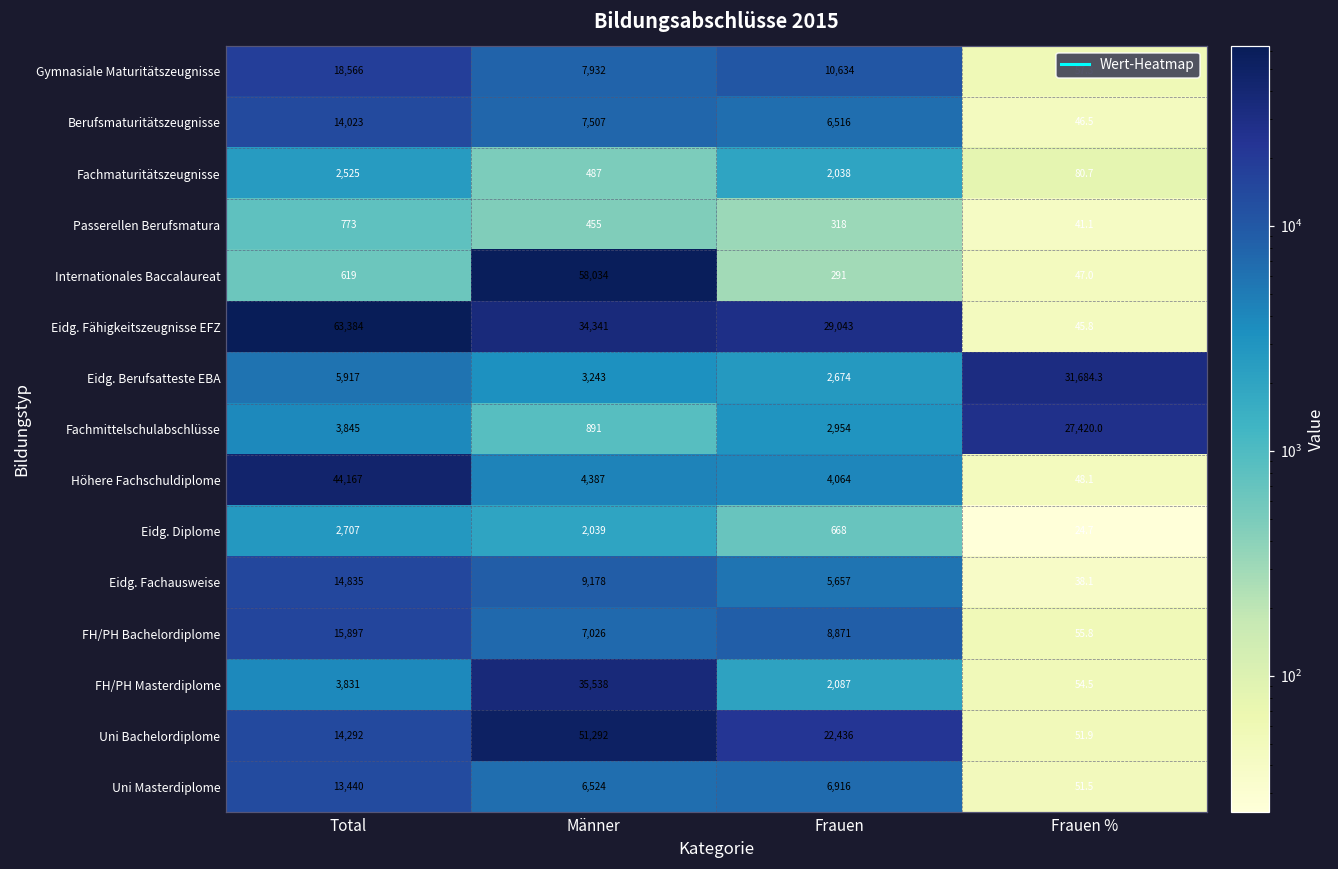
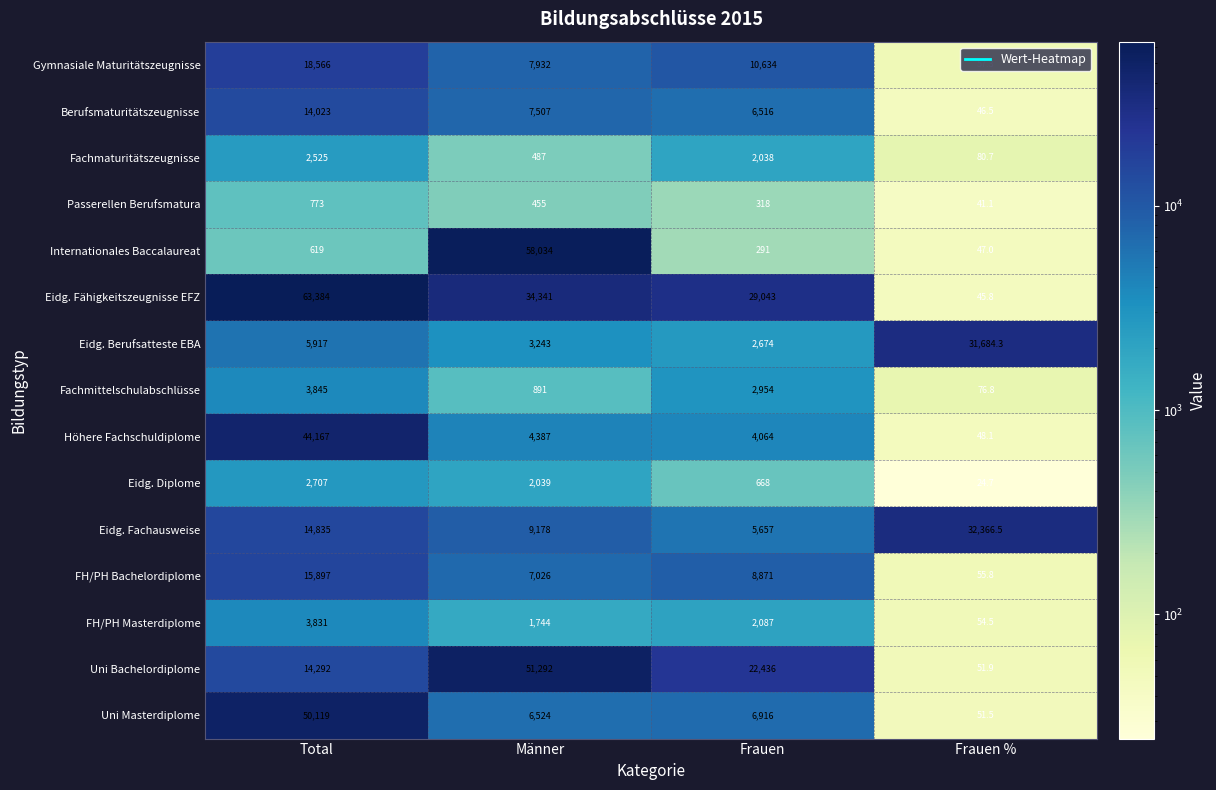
  {
    "Gymnasiale Maturitätszeugnisse": {
      "Total": "18,566",
      "Männer": "7,932",
      "Frauen": "10,634"
    },
    "Berufsmaturitätszeugnisse": {
      "Total": "14,023",
      "Männer": "7,507",
      "Frauen": "6,516",
      "Frauen %": "46.5"
    },
    "Fachmaturitätszeugnisse": {
      "Total": "2,525",
      "Männer": "487",
      "Frauen": "2,038",
      "Frauen %": "80.7"
    },
    "Passerellen Berufsmatura": {
      "Total": "773",
      "Männer": "455",
      "Frauen": "318",
      "Frauen %": "41.1"
    },
    "Internationales Baccalaureat": {
      "Total": "619",
      "Männer": "58,034",
      "Frauen": "291",
      "Frauen %": "47.0"
    },
    "Eidg. Fähigkeitszeugnisse EFZ": {
      "Total": "63,384",
      "Männer": "34,341",
      "Frauen": "29,043",
      "Frauen %": "45.8"
    },
    "Eidg. Berufsatteste EBA": {
      "Total": "5,917",
      "Männer": "3,243",
      "Frauen": "2,674",
      "Frauen %": "31,684.3"
    },
    "Fachmittelschulabschlüsse": {
      "Total": "3,845",
      "Männer": "891",
      "Frauen": "2,954",
-     "Frauen %": "27,420.0"
+     "Frauen %": "76.8"
    },
    "Höhere Fachschuldiplome": {
      "Total": "44,167",
      "Männer": "4,387",
      "Frauen": "4,064",
      "Frauen %": "48.1"
    },
    "Eidg. Diplome": {
      "Total": "2,707",
      "Männer": "2,039",
      "Frauen": "668"
    },
    "Eidg. Fachausweise": {
      "Total": "14,835",
      "Männer": "9,178",
      "Frauen": "5,657",
-     "Frauen %": "38.1"
+     "Frauen %": "32,366.5"
    },
    "FH/PH Bachelordiplome": {
      "Total": "15,897",
      "Männer": "7,026",
      "Frauen": "8,871",
      "Frauen %": "55.8"
    },
    "FH/PH Masterdiplome": {
      "Total": "3,831",
-     "Männer": "35,538",
+     "Männer": "1,744",
      "Frauen": "2,087",
      "Frauen %": "54.5"
    },
    "Uni Bachelordiplome": {
      "Total": "14,292",
      "Männer": "51,292",
      "Frauen": "22,436",
      "Frauen %": "51.9"
    },
    "Uni Masterdiplome": {
-     "Total": "13,440",
+     "Total": "50,119",
      "Männer": "6,524",
      "Frauen": "6,916",
      "Frauen %": "51.5"
    }
  }
